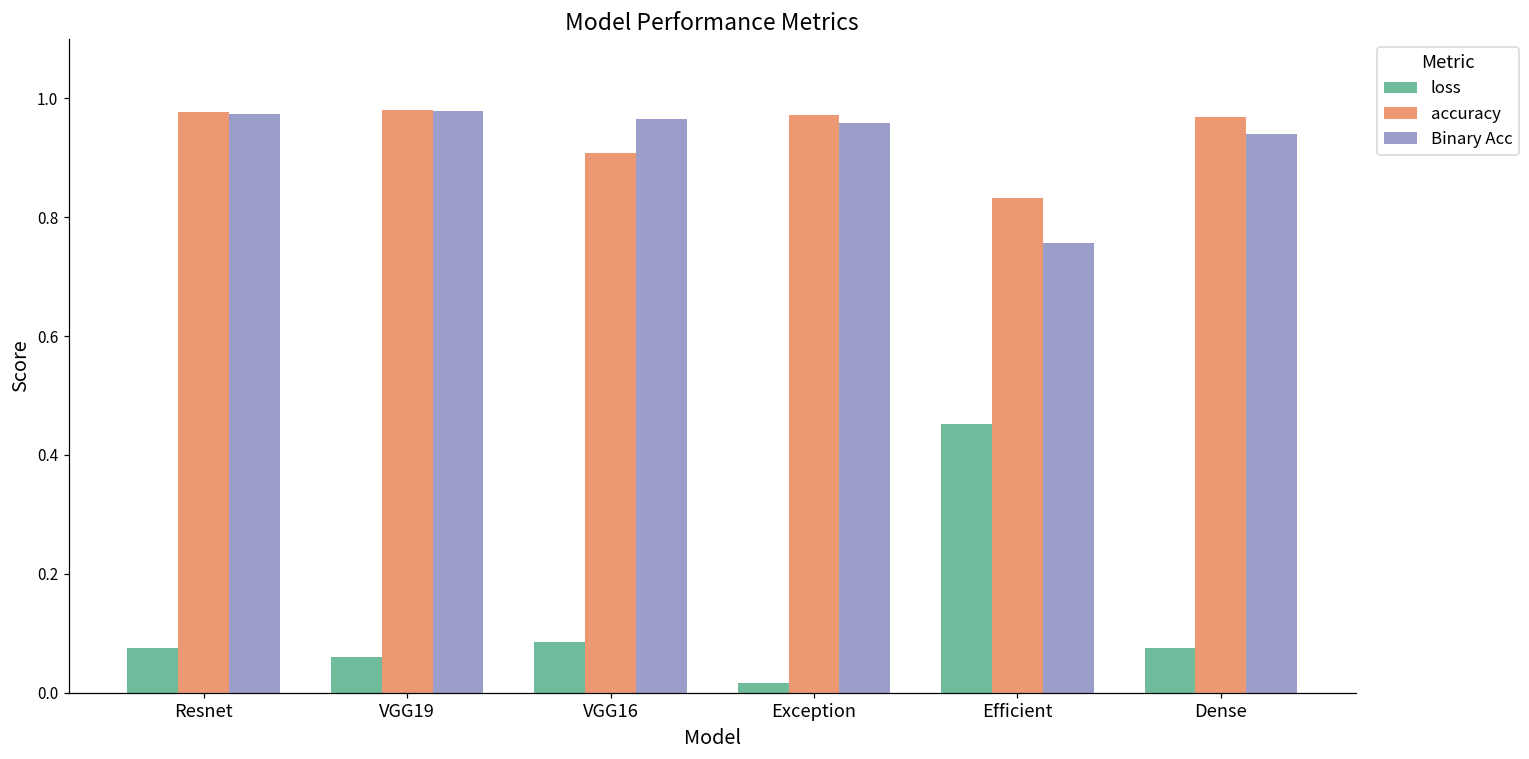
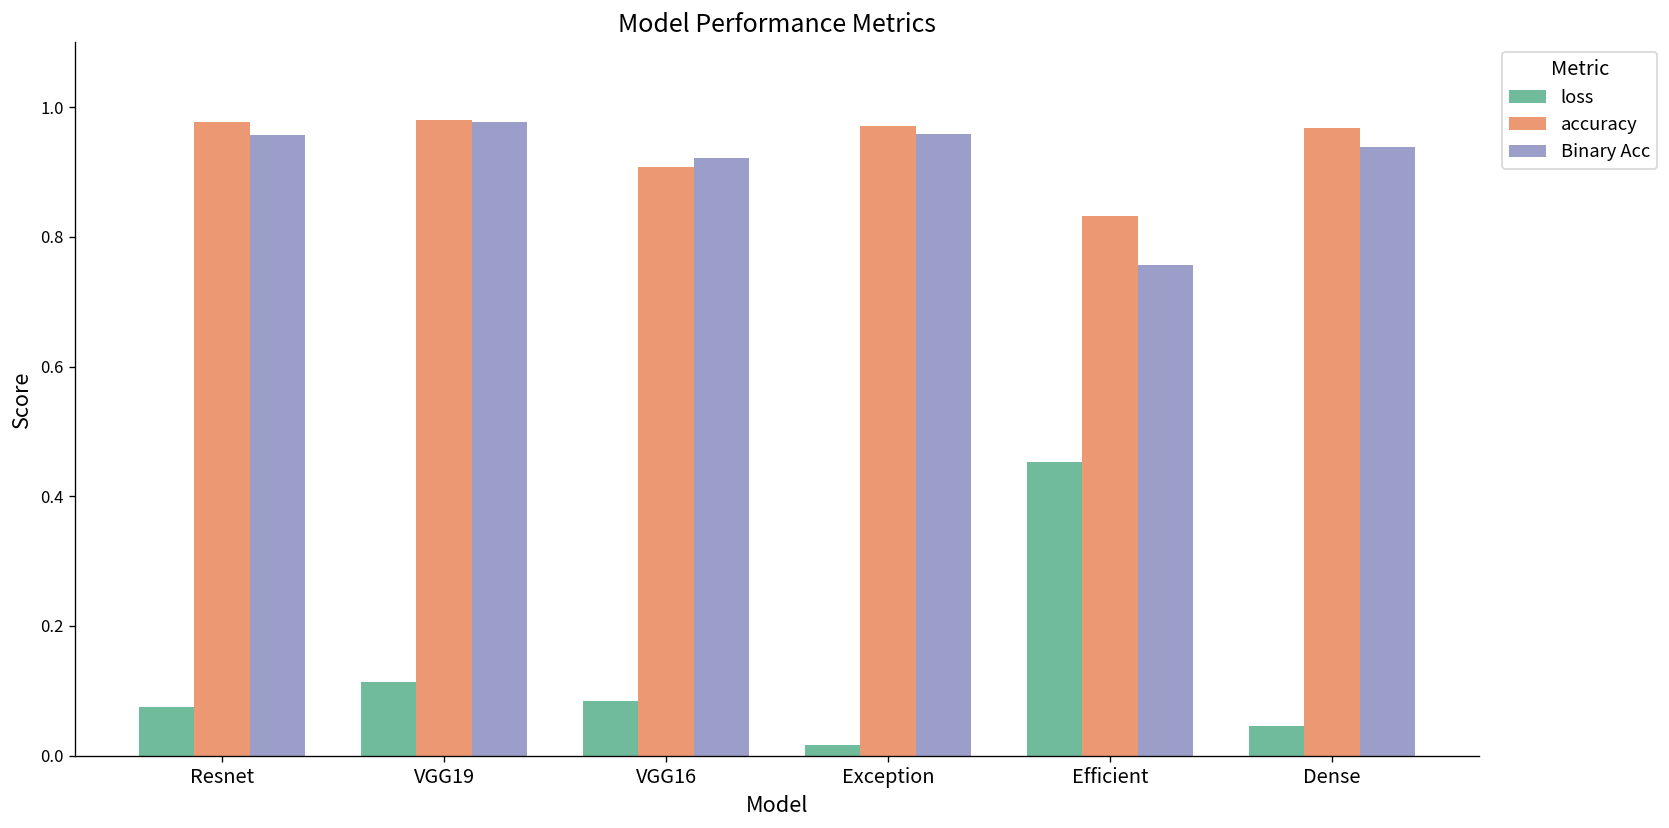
  {
    "loss": {
      "Resnet": 0.07,
-     "VGG19": 0.06,
+     "VGG19": 0.11,
      "VGG16": 0.08,
      "Exception": 0.02,
      "Efficient": 0.45,
-     "Dense": 0.08
+     "Dense": 0.05
    },
    "accuracy": {
      "Resnet": 0.98,
      "VGG19": 0.98,
      "VGG16": 0.91,
      "Exception": 0.97,
      "Efficient": 0.83,
      "Dense": 0.97
    },
    "Binary Acc": {
-     "Resnet": 0.97,
+     "Resnet": 0.96,
      "VGG19": 0.98,
-     "VGG16": 0.97,
+     "VGG16": 0.92,
      "Exception": 0.96,
      "Efficient": 0.76,
      "Dense": 0.94
    }
  }
